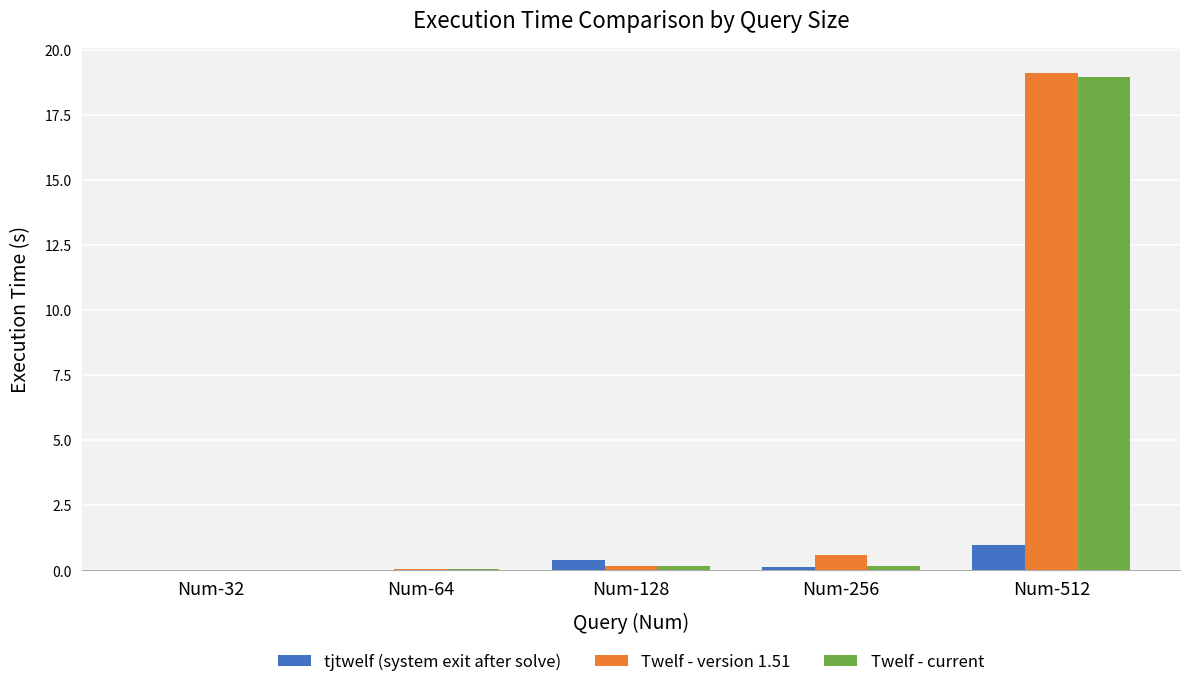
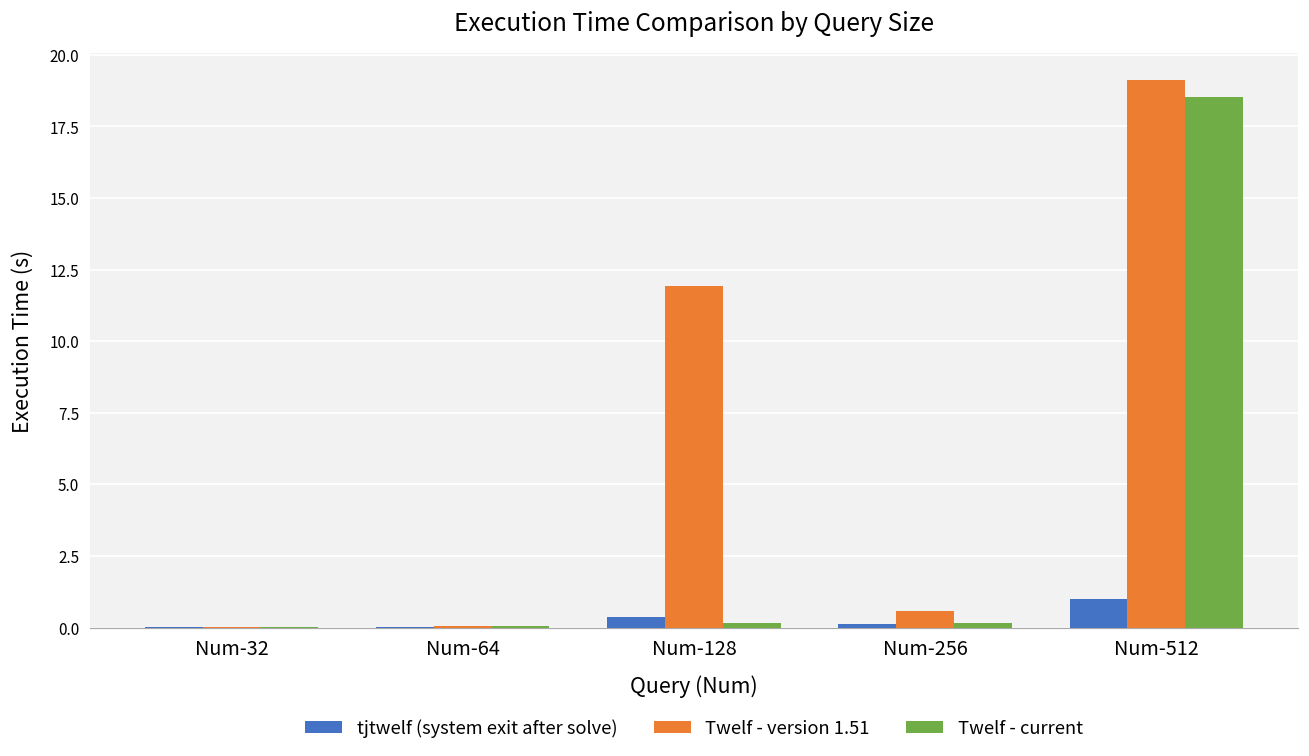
  {
    "tjtwelf (system exit after solve)": {
      "Num-128": 0.4,
      "Num-256": 0.1,
      "Num-512": 1.0
    },
    "Twelf - version 1.51": {
-     "Num-128": 0.2,
+     "Num-128": 11.9,
      "Num-256": 0.6,
      "Num-512": 19.1
    },
    "Twelf - current": {
      "Num-128": 0.1,
      "Num-256": 0.2,
-     "Num-512": 18.9
+     "Num-512": 18.5
    }
  }
